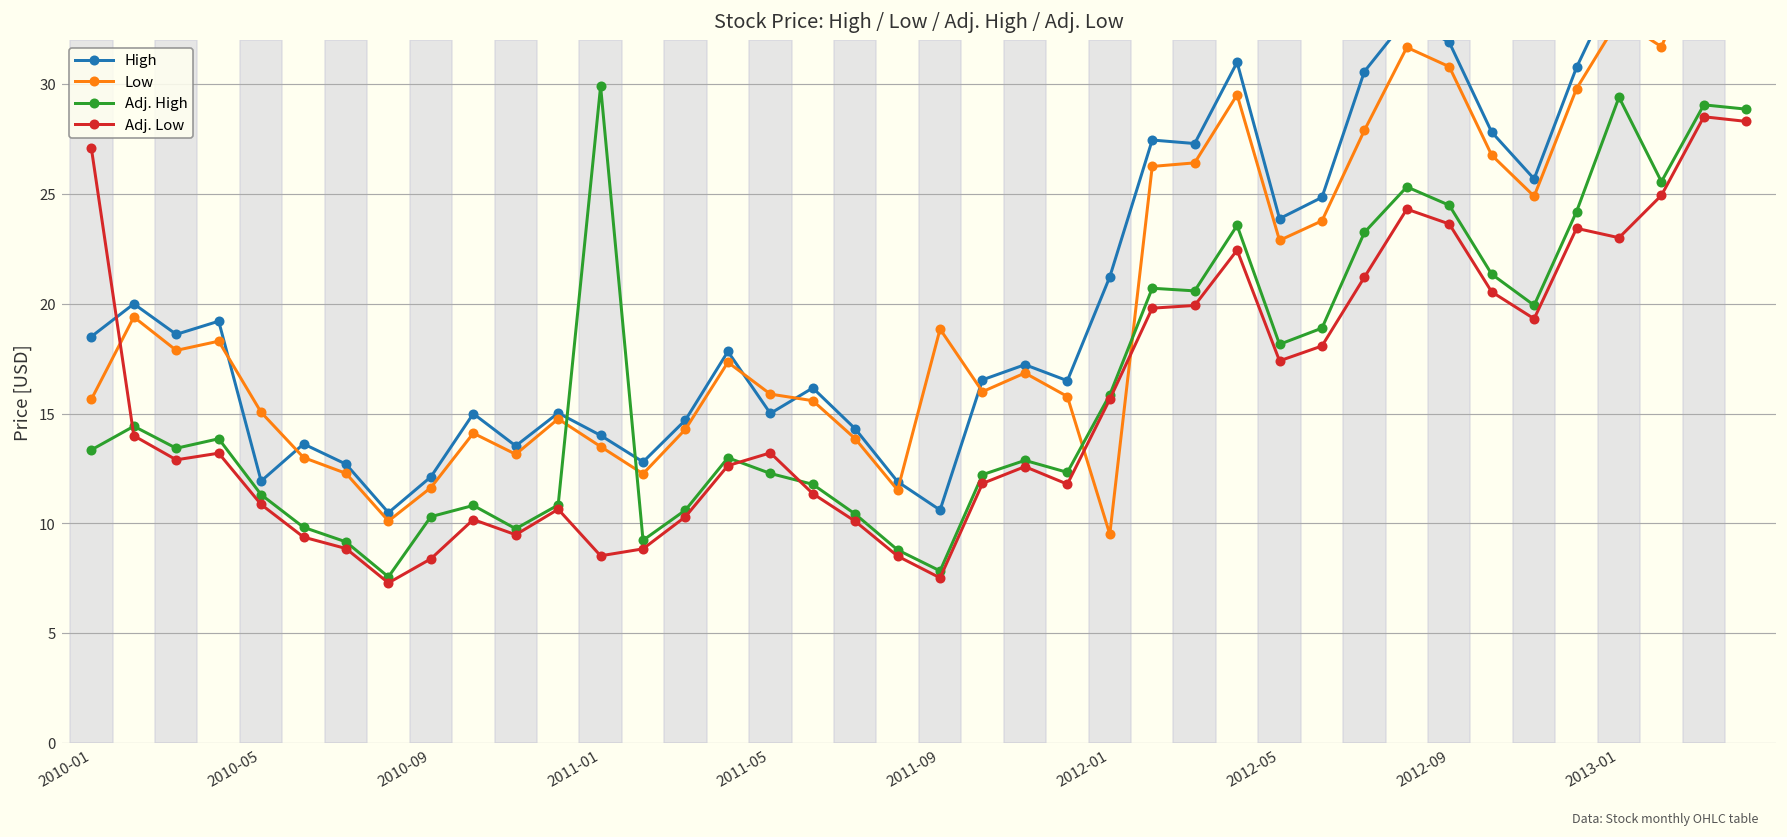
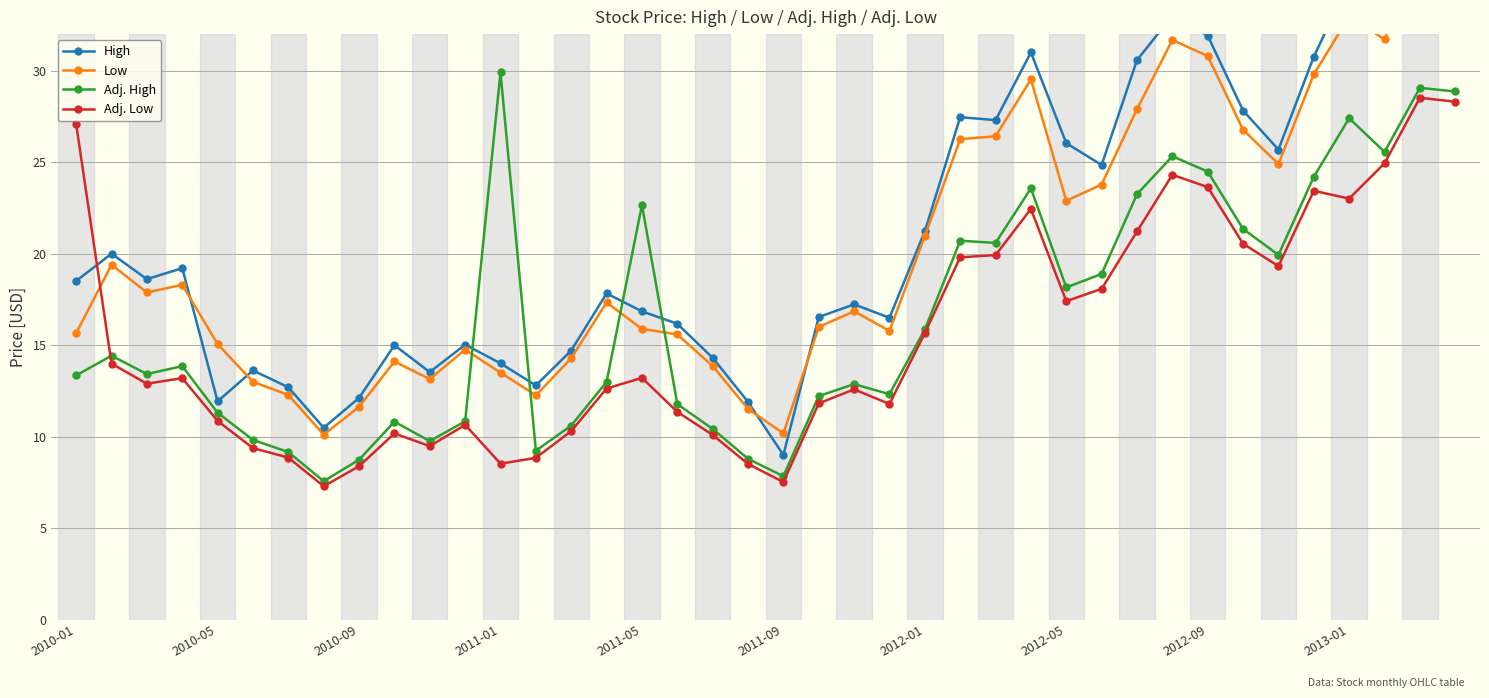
  {
    "High": {
      "2010-01": 18.5,
      "2010-05": 11.9,
      "2010-09": 12.1,
      "2011-01": 14.0,
-     "2011-05": 15.0,
-     "2011-09": 10.6,
+     "2011-05": 16.9,
+     "2011-09": 9.0,
      "2012-01": 21.2,
-     "2012-05": 23.9,
+     "2012-05": 26.0,
      "2012-09": 31.9
    },
    "Low": {
      "2010-01": 15.7,
      "2010-05": 15.1,
      "2010-09": 11.6,
      "2011-01": 13.5,
      "2011-05": 15.9,
-     "2011-09": 18.9,
-     "2012-01": 9.5,
+     "2011-09": 10.2,
+     "2012-01": 21.0,
      "2012-05": 22.9,
      "2012-09": 30.8
    },
    "Adj. High": {
      "2010-01": 13.4,
      "2010-05": 11.3,
-     "2010-09": 10.3,
+     "2010-09": 8.7,
      "2011-01": 29.9,
-     "2011-05": 12.3,
+     "2011-05": 22.7,
      "2011-09": 7.8,
      "2012-01": 15.9,
      "2012-05": 18.2,
      "2012-09": 24.5,
-     "2013-01": 29.4
+     "2013-01": 27.4
    },
    "Adj. Low": {
      "2010-01": 27.1,
      "2010-05": 10.9,
      "2010-09": 8.4,
      "2011-01": 8.5,
      "2011-05": 13.2,
      "2011-09": 7.5,
      "2012-01": 15.7,
      "2012-05": 17.4,
      "2012-09": 23.6,
      "2013-01": 23.0
    }
  }
